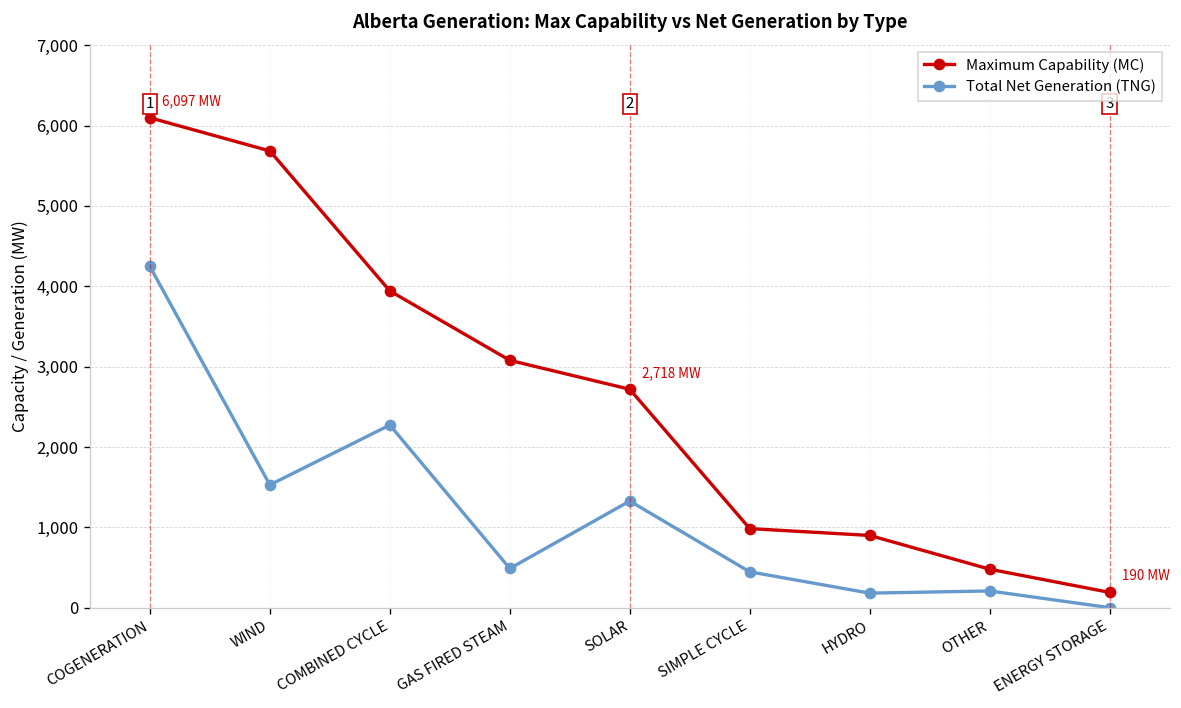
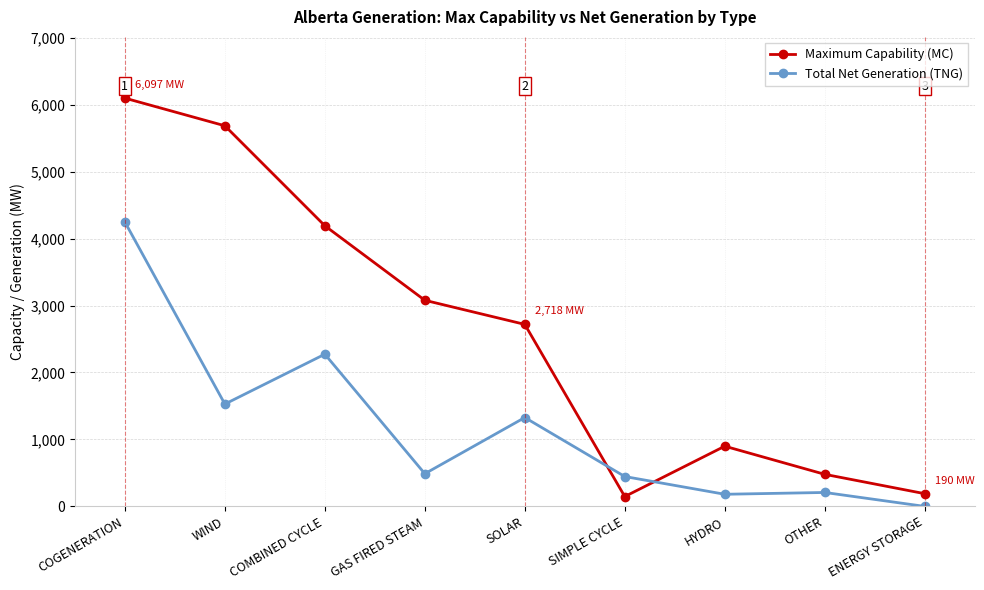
  {
    "Maximum Capability (MC)": {
      "WIND": "5,700",
-     "COMBINED CYCLE": "3,900",
+     "COMBINED CYCLE": "4,200",
      "GAS FIRED STEAM": "3,100",
-     "SIMPLE CYCLE": "1,000",
+     "SIMPLE CYCLE": "100",
      "HYDRO": "900",
      "OTHER": "500"
    },
    "Total Net Generation (TNG)": {
      "COGENERATION": "4,200",
      "WIND": "1,500",
      "COMBINED CYCLE": "2,300",
      "GAS FIRED STEAM": "500",
      "SOLAR": "1,300",
      "SIMPLE CYCLE": "400",
      "HYDRO": "200",
      "OTHER": "200",
      "ENERGY STORAGE": "0"
    }
  }
